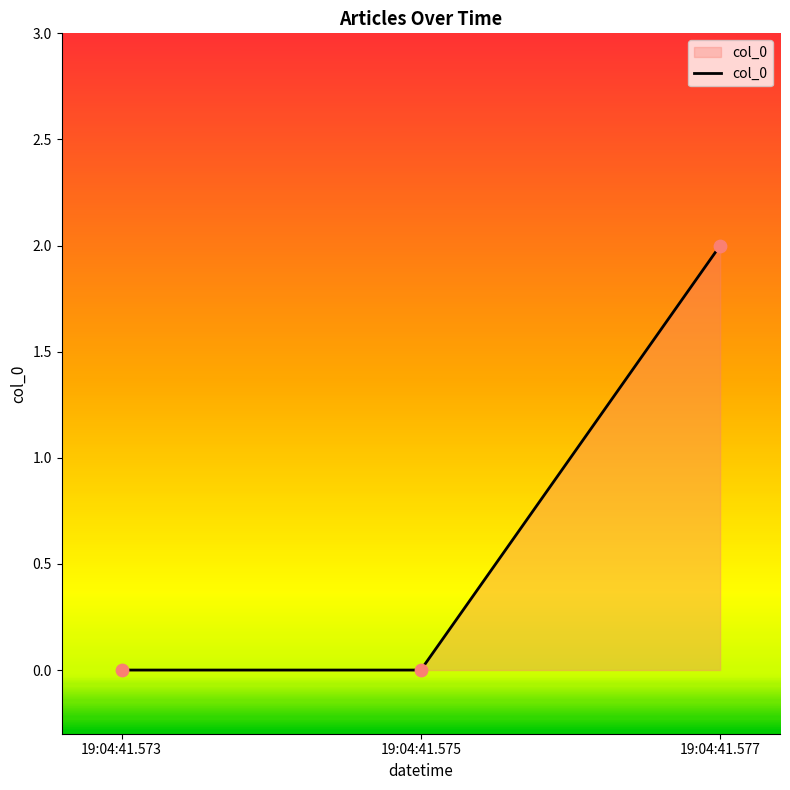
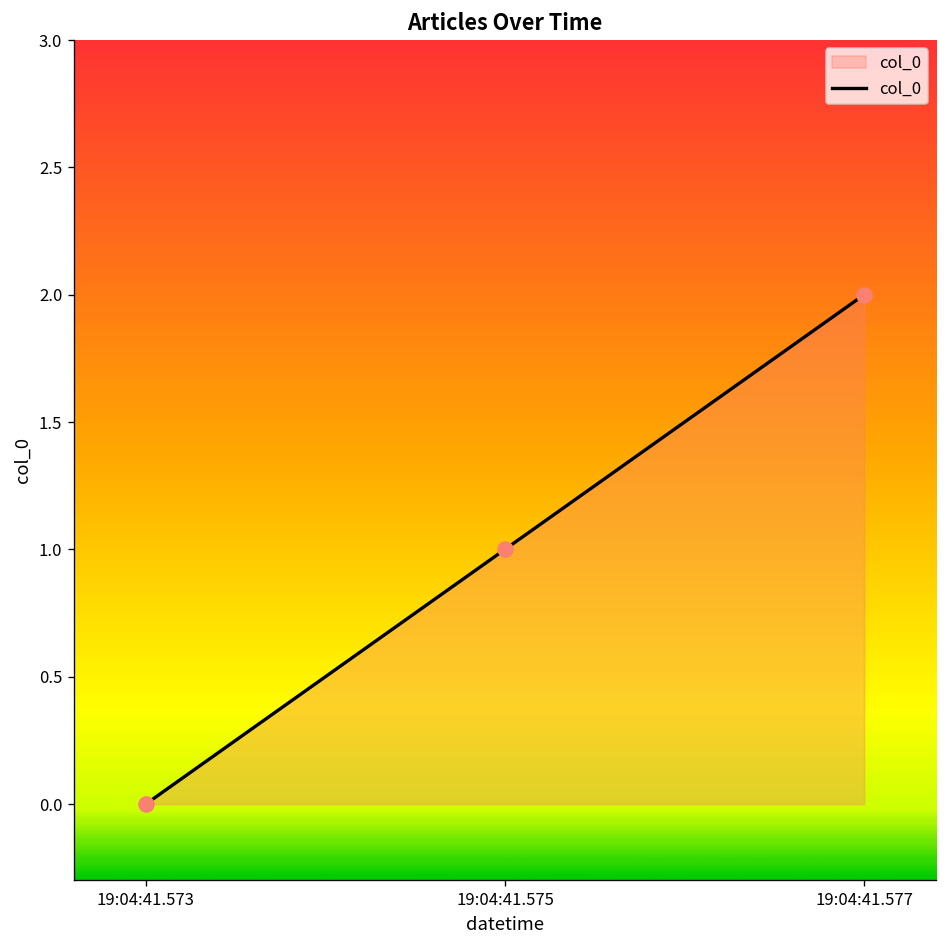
  {
    "19:04:41.573": 0,
-   "19:04:41.575": 0,
+   "19:04:41.575": 1,
    "19:04:41.577": 2
  }
